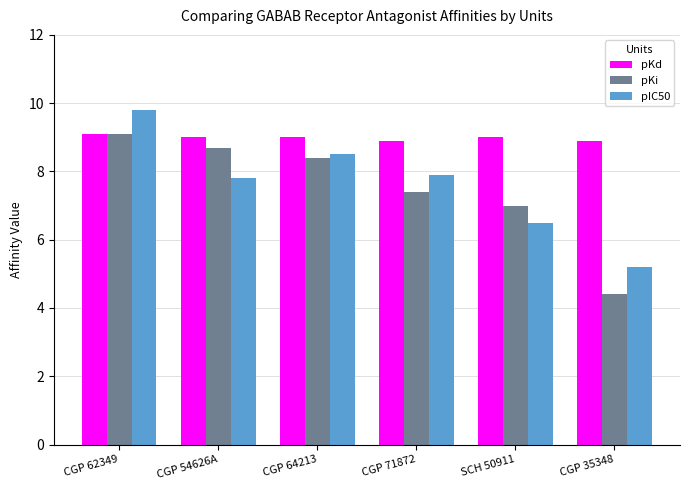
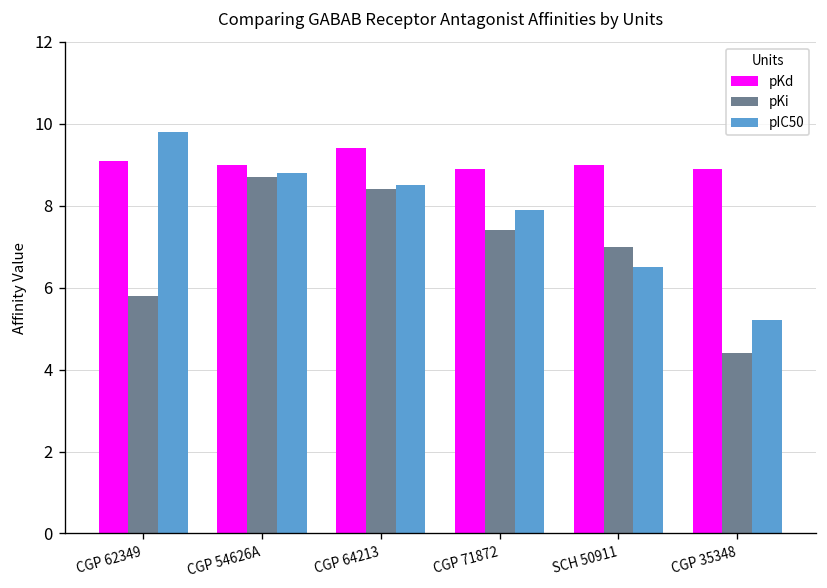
  {
    "pKd": {
      "CGP 62349": 9.1,
      "CGP 54626A": 9.0,
-     "CGP 64213": 9.0,
+     "CGP 64213": 9.4,
      "CGP 71872": 8.9,
      "SCH 50911": 9.0,
      "CGP 35348": 8.9
    },
    "pKi": {
-     "CGP 62349": 9.1,
+     "CGP 62349": 5.8,
      "CGP 54626A": 8.7,
      "CGP 64213": 8.4,
      "CGP 71872": 7.4,
      "SCH 50911": 7.0,
      "CGP 35348": 4.4
    },
    "pIC50": {
      "CGP 62349": 9.8,
-     "CGP 54626A": 7.8,
+     "CGP 54626A": 8.8,
      "CGP 64213": 8.5,
      "CGP 71872": 7.9,
      "SCH 50911": 6.5,
      "CGP 35348": 5.2
    }
  }
